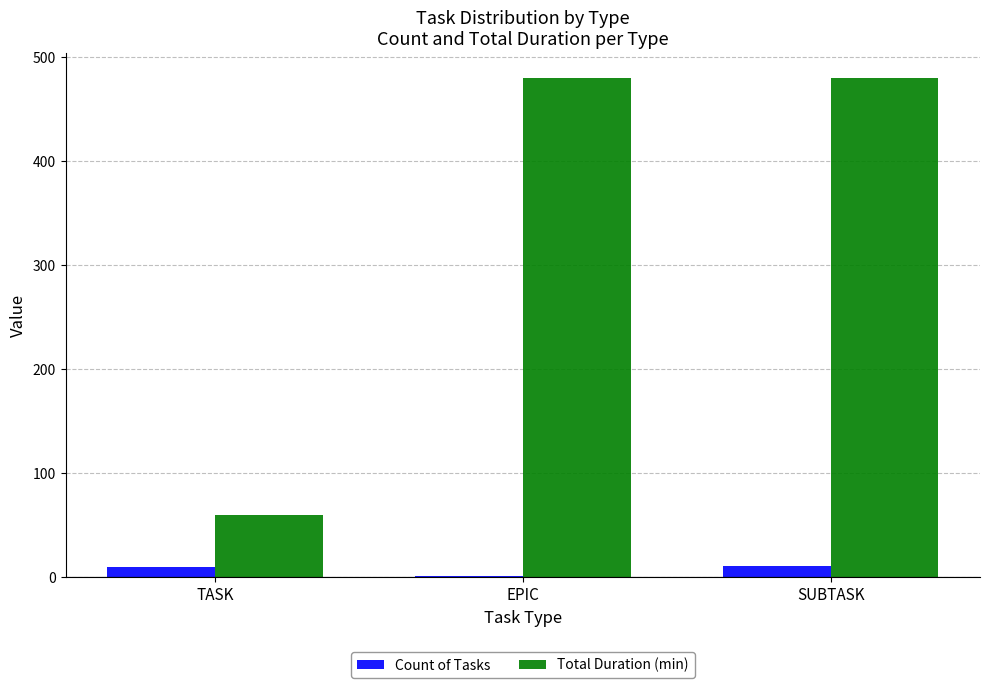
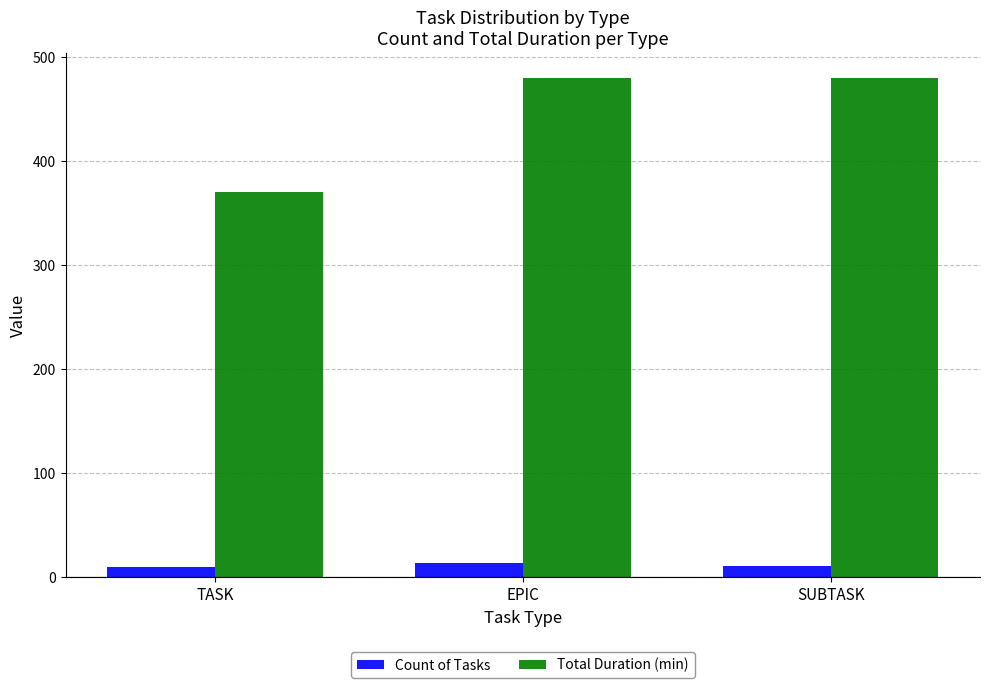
  {
    "Count of Tasks": {
      "TASK": 10,
-     "EPIC": 1,
+     "EPIC": 14,
      "SUBTASK": 11
    },
    "Total Duration (min)": {
-     "TASK": 60,
+     "TASK": 370,
      "EPIC": 480,
      "SUBTASK": 480
    }
  }
